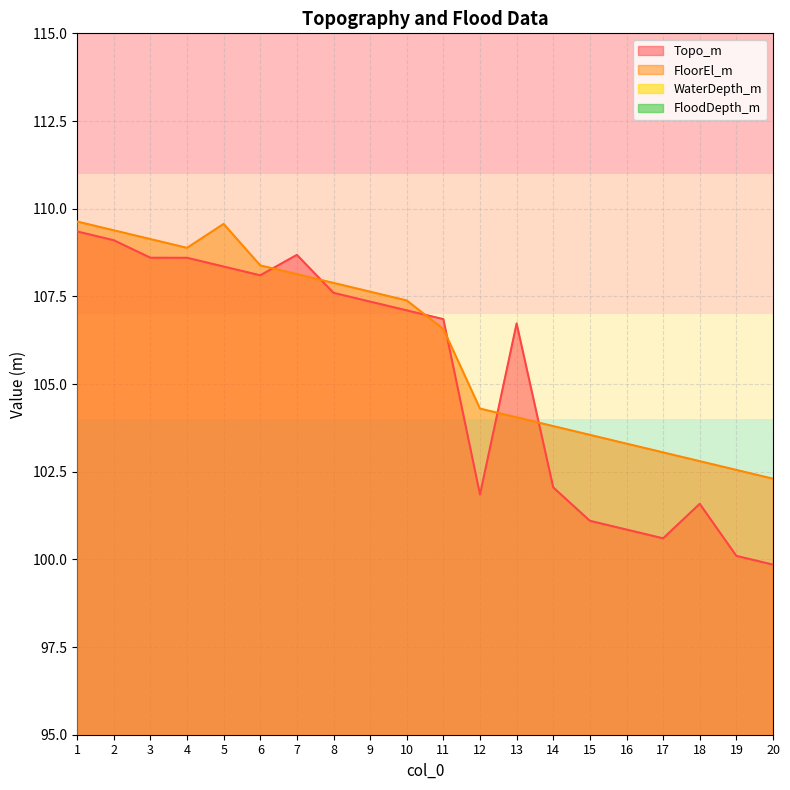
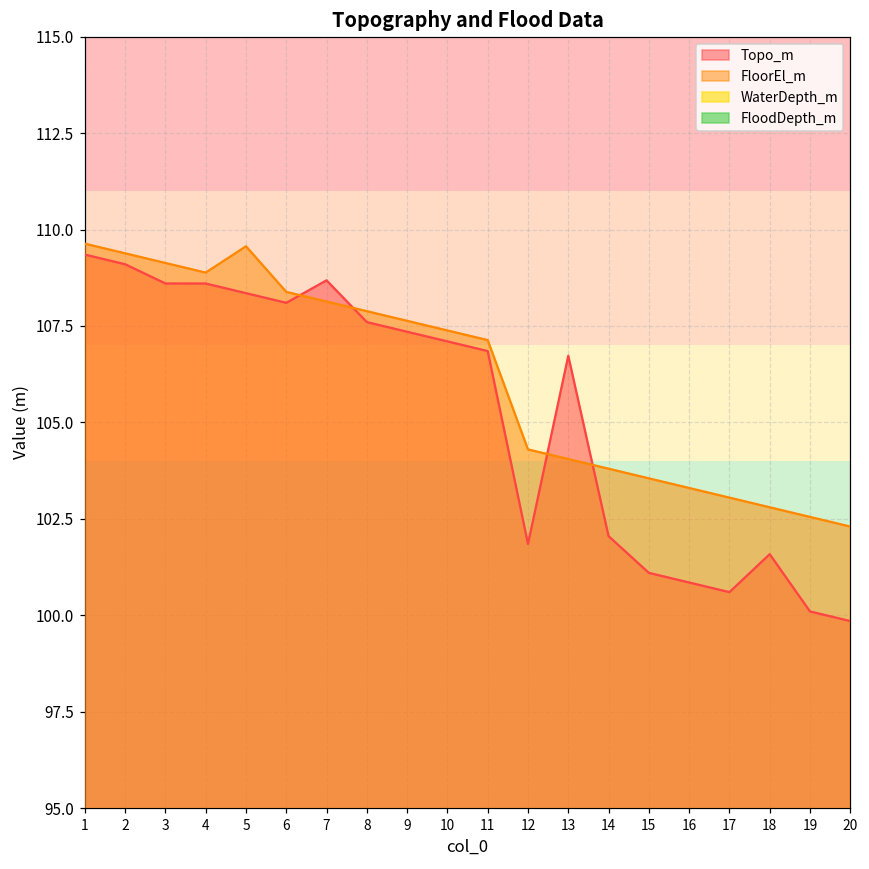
  {
    "Topo_m": {
      "1": 109.3,
      "2": 109.1,
      "3": 108.6,
      "4": 108.6,
      "5": 108.3,
      "6": 108.1,
      "7": 108.7,
      "8": 107.6,
      "9": 107.3,
      "10": 107.1,
      "11": 106.8,
      "12": 101.8,
      "13": 106.7,
      "14": 102.1,
      "15": 101.1,
      "16": 100.8,
      "17": 100.6,
      "18": 101.6,
      "19": 100.1,
      "20": 99.8
    },
    "FloorEl_m": {
      "1": 109.6,
      "2": 109.4,
      "3": 109.1,
      "4": 108.9,
      "5": 109.6,
      "6": 108.4,
      "7": 108.1,
      "8": 107.9,
      "9": 107.6,
      "10": 107.4,
-     "11": 106.6,
+     "11": 107.1,
      "12": 104.3,
      "13": 104.1,
      "14": 103.8,
      "15": 103.6,
      "16": 103.3,
      "17": 103.1,
      "18": 102.8,
      "19": 102.6,
      "20": 102.3
    }
  }
